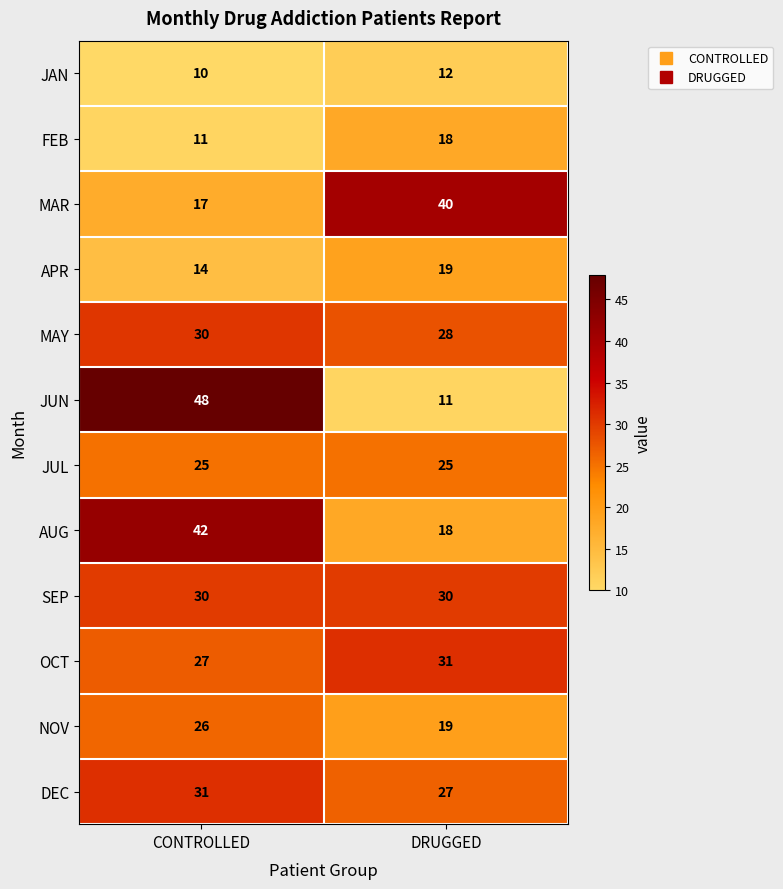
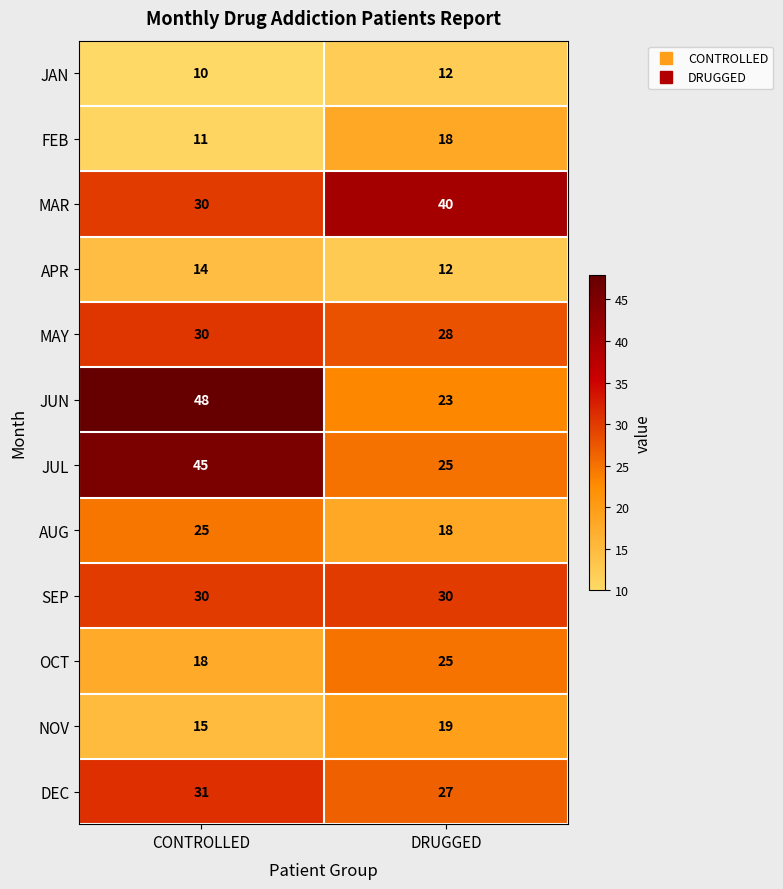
  {
    "JAN": {
      "CONTROLLED": 10,
      "DRUGGED": 12
    },
    "FEB": {
      "CONTROLLED": 11,
      "DRUGGED": 18
    },
    "MAR": {
-     "CONTROLLED": 17,
+     "CONTROLLED": 30,
      "DRUGGED": 40
    },
    "APR": {
      "CONTROLLED": 14,
-     "DRUGGED": 19
+     "DRUGGED": 12
    },
    "MAY": {
      "CONTROLLED": 30,
      "DRUGGED": 28
    },
    "JUN": {
      "CONTROLLED": 48,
-     "DRUGGED": 11
+     "DRUGGED": 23
    },
    "JUL": {
-     "CONTROLLED": 25,
+     "CONTROLLED": 45,
      "DRUGGED": 25
    },
    "AUG": {
-     "CONTROLLED": 42,
+     "CONTROLLED": 25,
      "DRUGGED": 18
    },
    "SEP": {
      "CONTROLLED": 30,
      "DRUGGED": 30
    },
    "OCT": {
-     "CONTROLLED": 27,
-     "DRUGGED": 31
+     "CONTROLLED": 18,
+     "DRUGGED": 25
    },
    "NOV": {
-     "CONTROLLED": 26,
+     "CONTROLLED": 15,
      "DRUGGED": 19
    },
    "DEC": {
      "CONTROLLED": 31,
      "DRUGGED": 27
    }
  }
